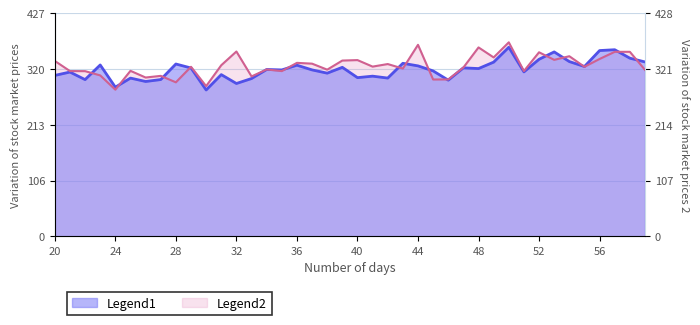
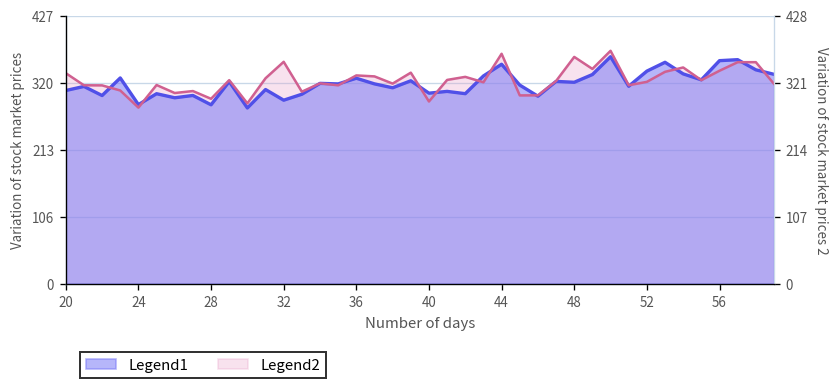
  {
    "Legend1": {
      "20": 310,
-     "28": 330,
+     "28": 290,
      "32": 290,
      "40": 300,
-     "44": 330,
+     "44": 350,
      "48": 320,
      "52": 340,
      "56": 360
    },
    "Legend2": {
      "20": 340,
      "28": 300,
      "32": 350,
-     "40": 340,
+     "40": 290,
      "44": 370,
      "48": 360,
-     "52": 350,
+     "52": 320,
      "56": 340
    }
  }
